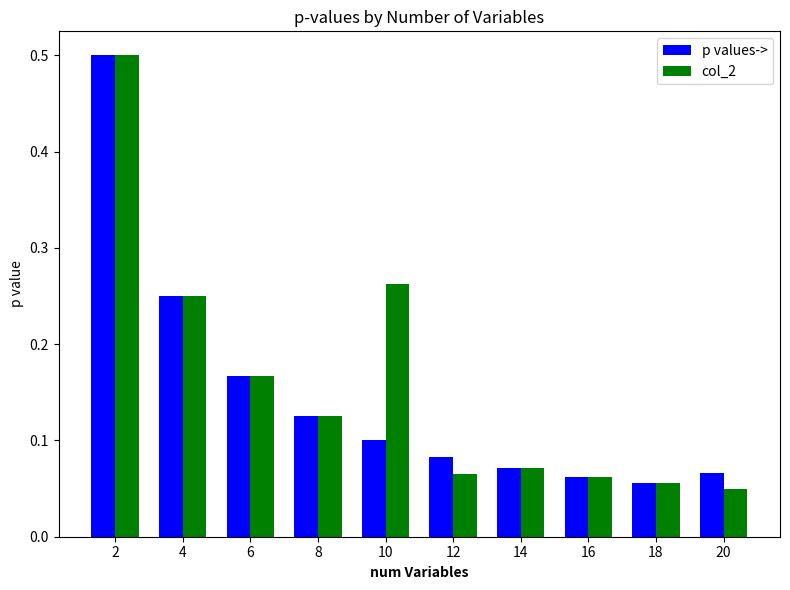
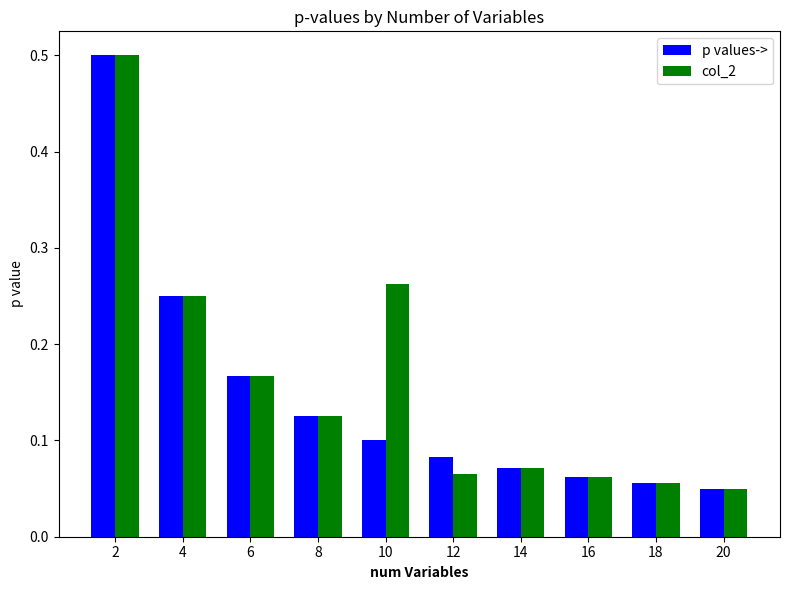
  {
    "p values->": {
      "2": 0.50,
      "4": 0.25,
      "6": 0.17,
      "8": 0.13,
      "10": 0.10,
      "12": 0.08,
      "14": 0.07,
      "16": 0.06,
      "18": 0.06,
-     "20": 0.07
+     "20": 0.05
    },
    "col_2": {
      "2": 0.50,
      "4": 0.25,
      "6": 0.17,
      "8": 0.13,
      "10": 0.26,
      "12": 0.06,
      "14": 0.07,
      "16": 0.06,
      "18": 0.06,
      "20": 0.05
    }
  }
